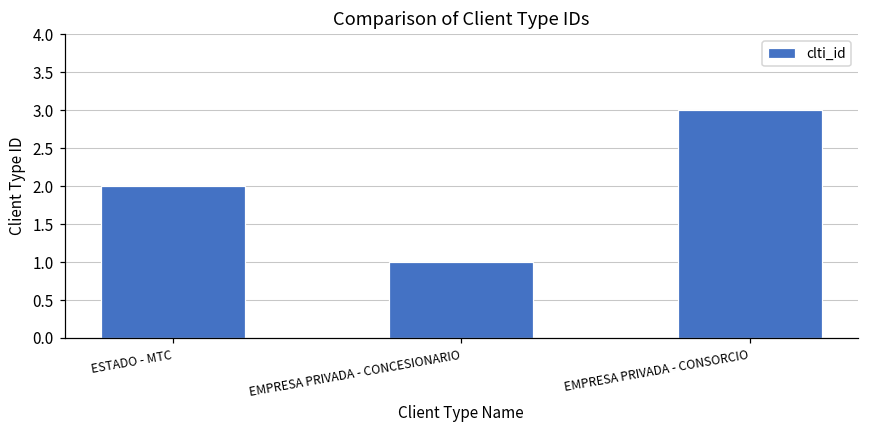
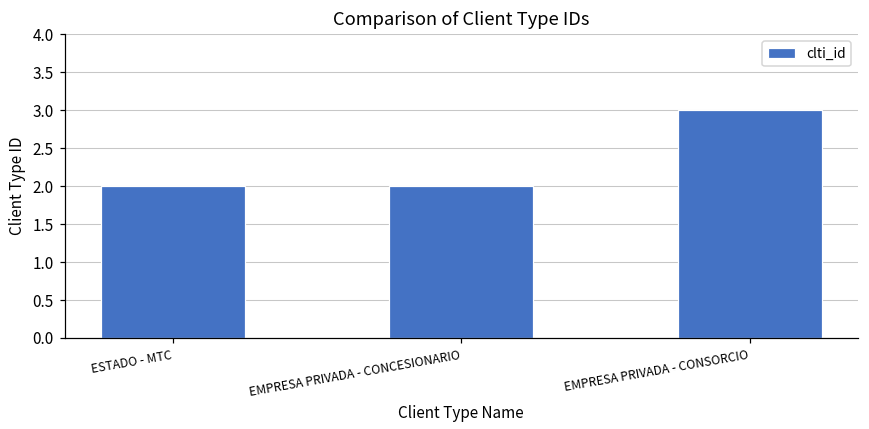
  {
    "ESTADO - MTC": 2,
-   "EMPRESA PRIVADA - CONCESIONARIO": 1,
+   "EMPRESA PRIVADA - CONCESIONARIO": 2,
    "EMPRESA PRIVADA - CONSORCIO": 3
  }
